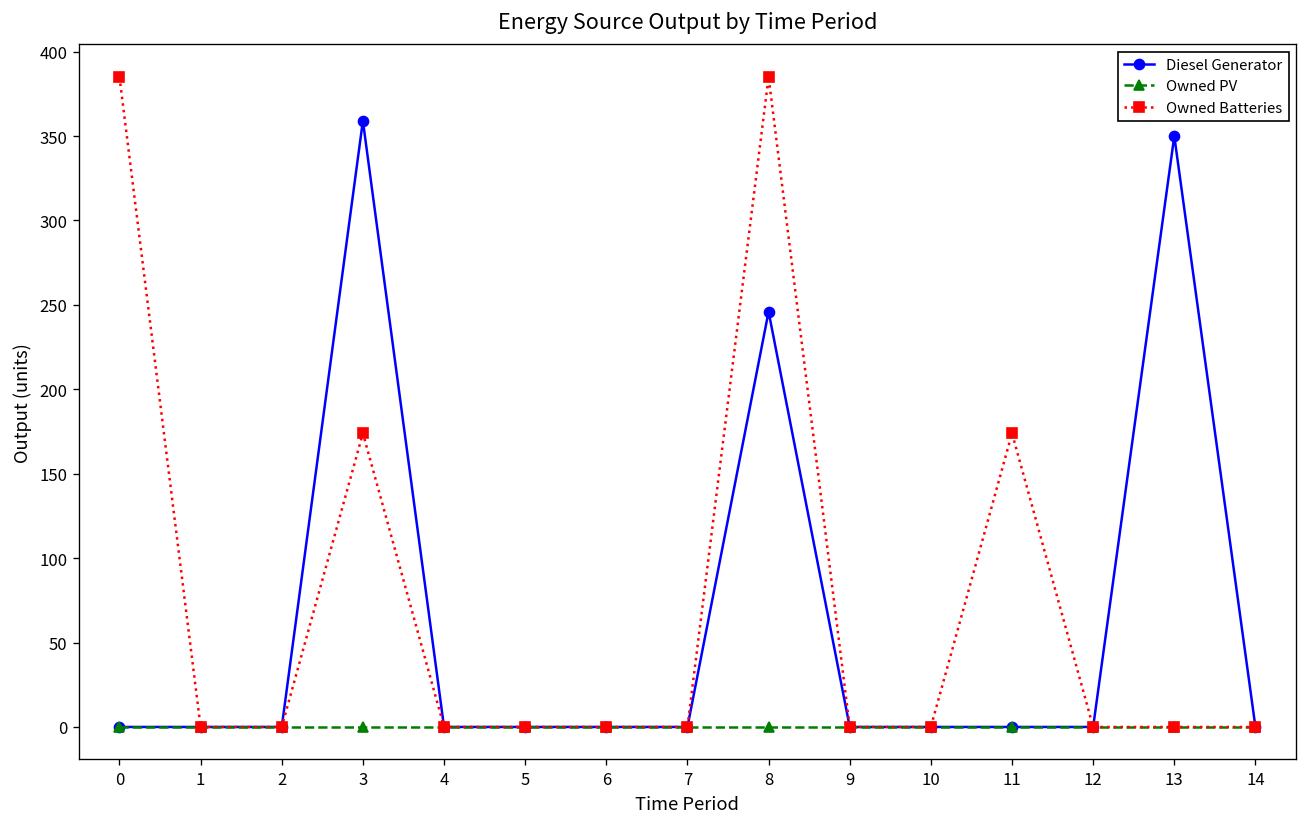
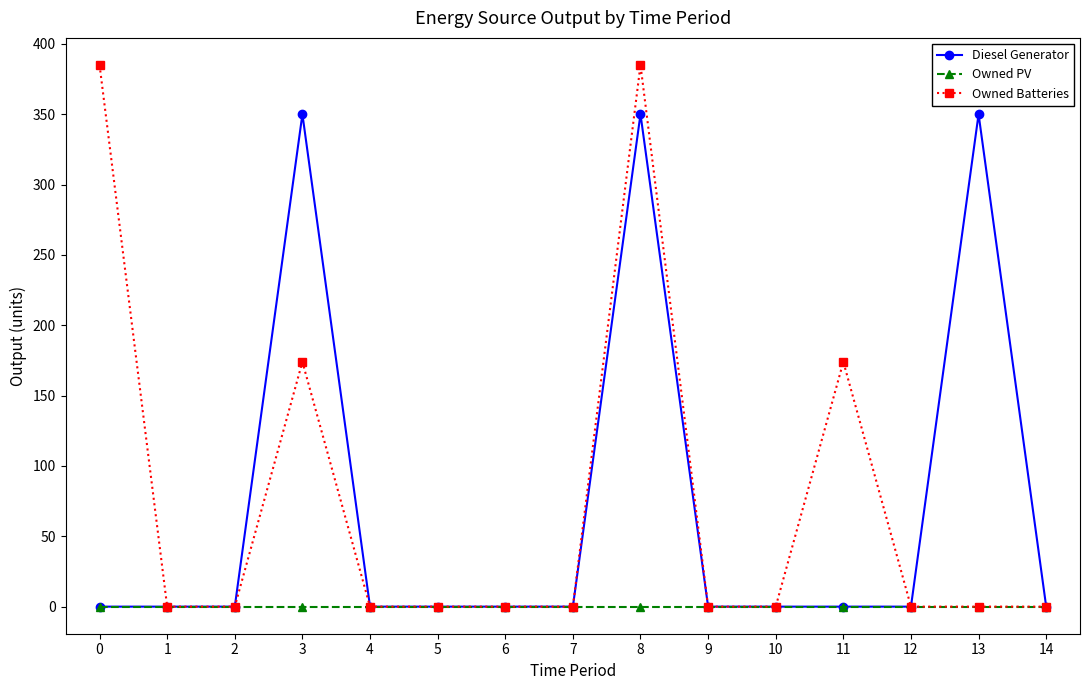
  {
    "Diesel Generator": {
-     "3": 359,
-     "8": 246,
+     "3": 350,
+     "8": 350,
      "13": 350
    },
    "Owned PV": {
      "3": 0,
      "8": 0
    },
    "Owned Batteries": {
      "0": 385,
      "3": 174,
      "8": 385,
      "11": 174
    }
  }
